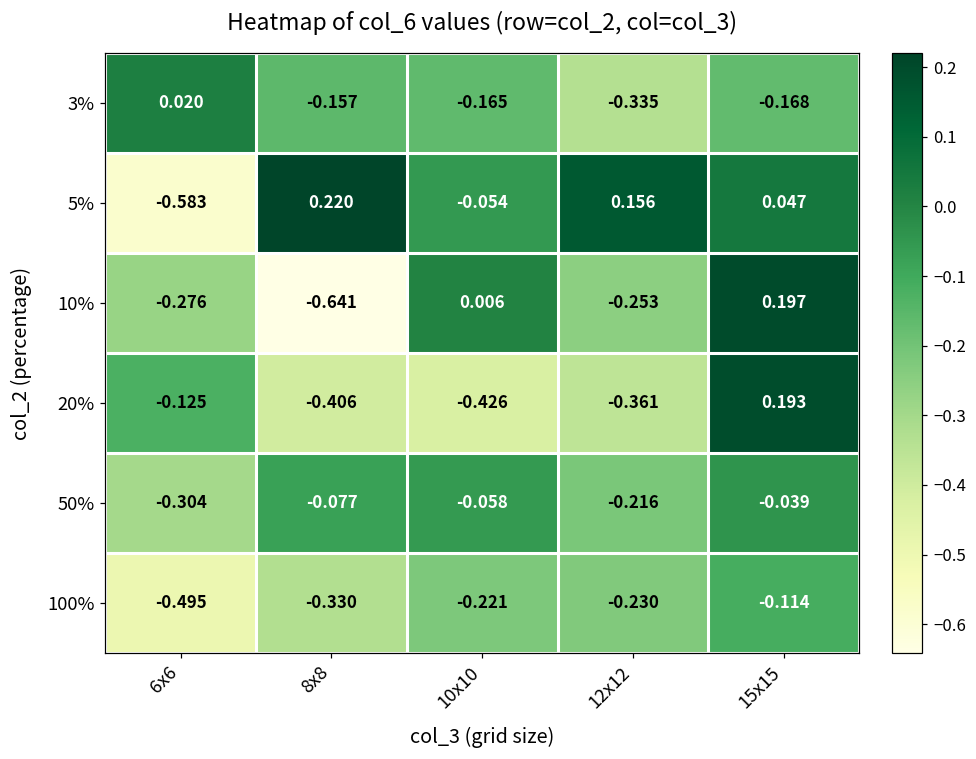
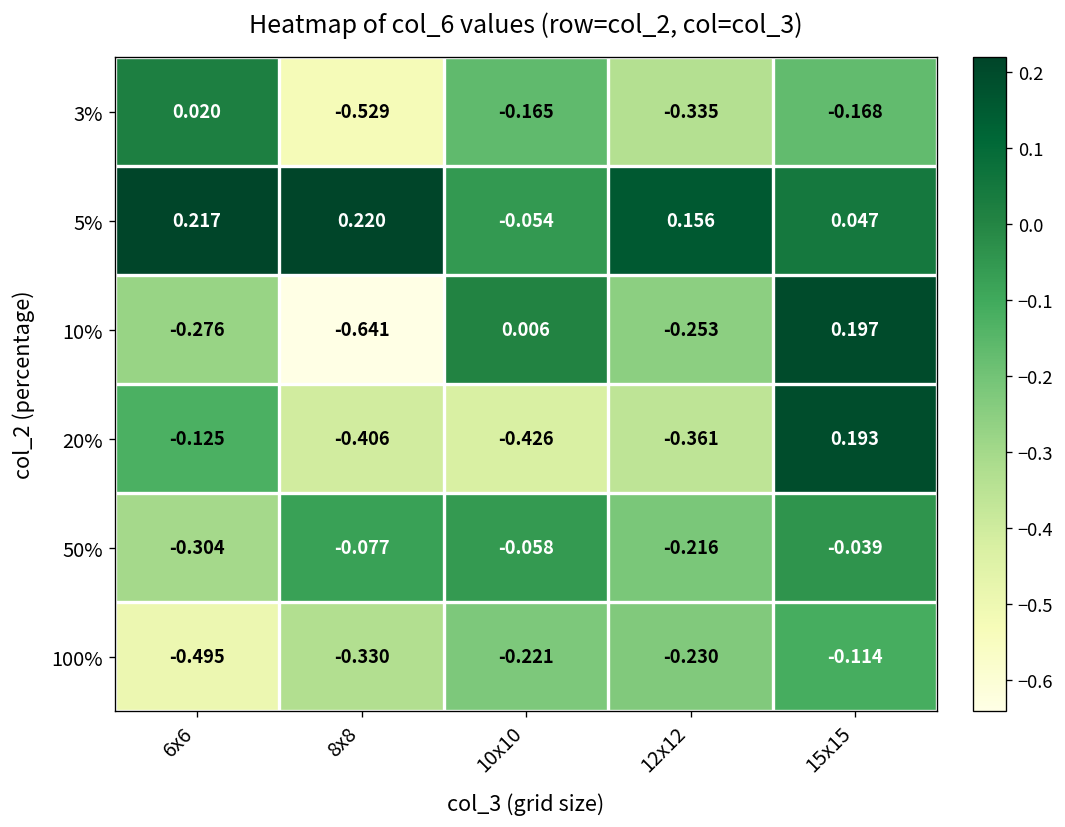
  {
    "3%": {
      "6x6": 0.020,
-     "8x8": -0.157,
+     "8x8": -0.529,
      "10x10": -0.165,
      "12x12": -0.335,
      "15x15": -0.168
    },
    "5%": {
-     "6x6": -0.583,
+     "6x6": 0.217,
      "8x8": 0.220,
      "10x10": -0.054,
      "12x12": 0.156,
      "15x15": 0.047
    },
    "10%": {
      "6x6": -0.276,
      "8x8": -0.641,
      "10x10": 0.006,
      "12x12": -0.253,
      "15x15": 0.197
    },
    "20%": {
      "6x6": -0.125,
      "8x8": -0.406,
      "10x10": -0.426,
      "12x12": -0.361,
      "15x15": 0.193
    },
    "50%": {
      "6x6": -0.304,
      "8x8": -0.077,
      "10x10": -0.058,
      "12x12": -0.216,
      "15x15": -0.039
    },
    "100%": {
      "6x6": -0.495,
      "8x8": -0.330,
      "10x10": -0.221,
      "12x12": -0.230,
      "15x15": -0.114
    }
  }
